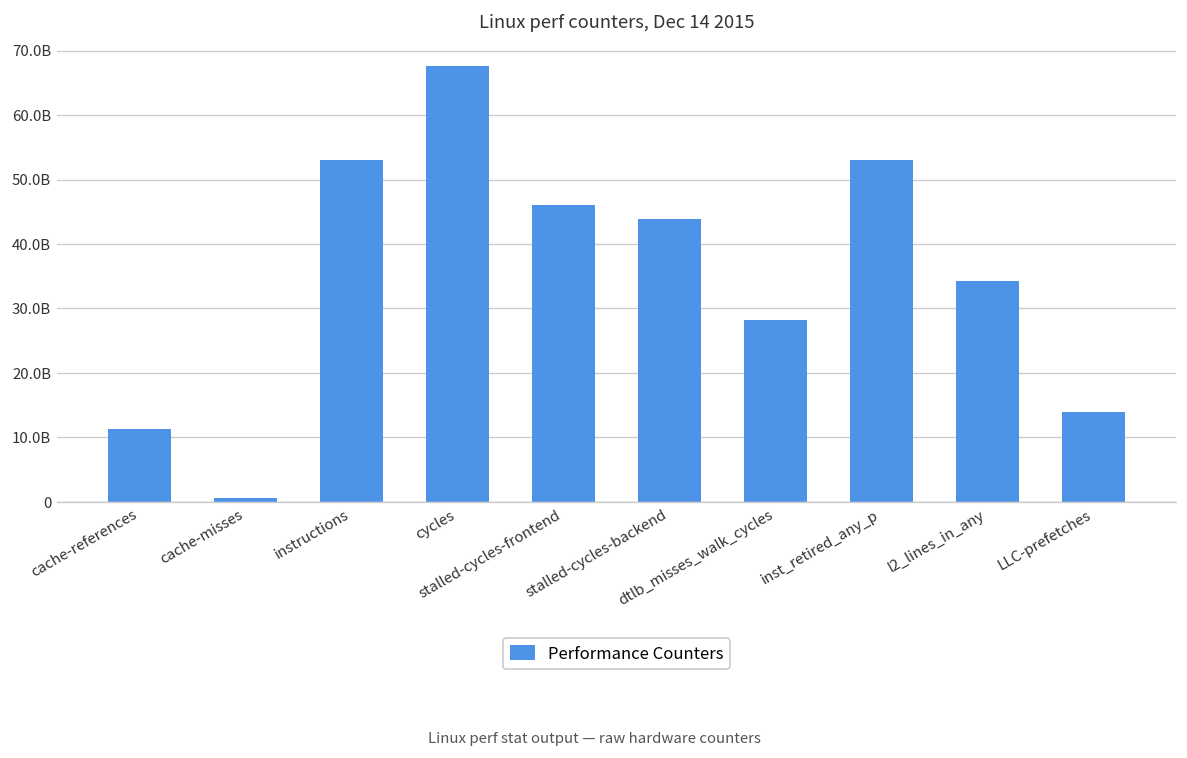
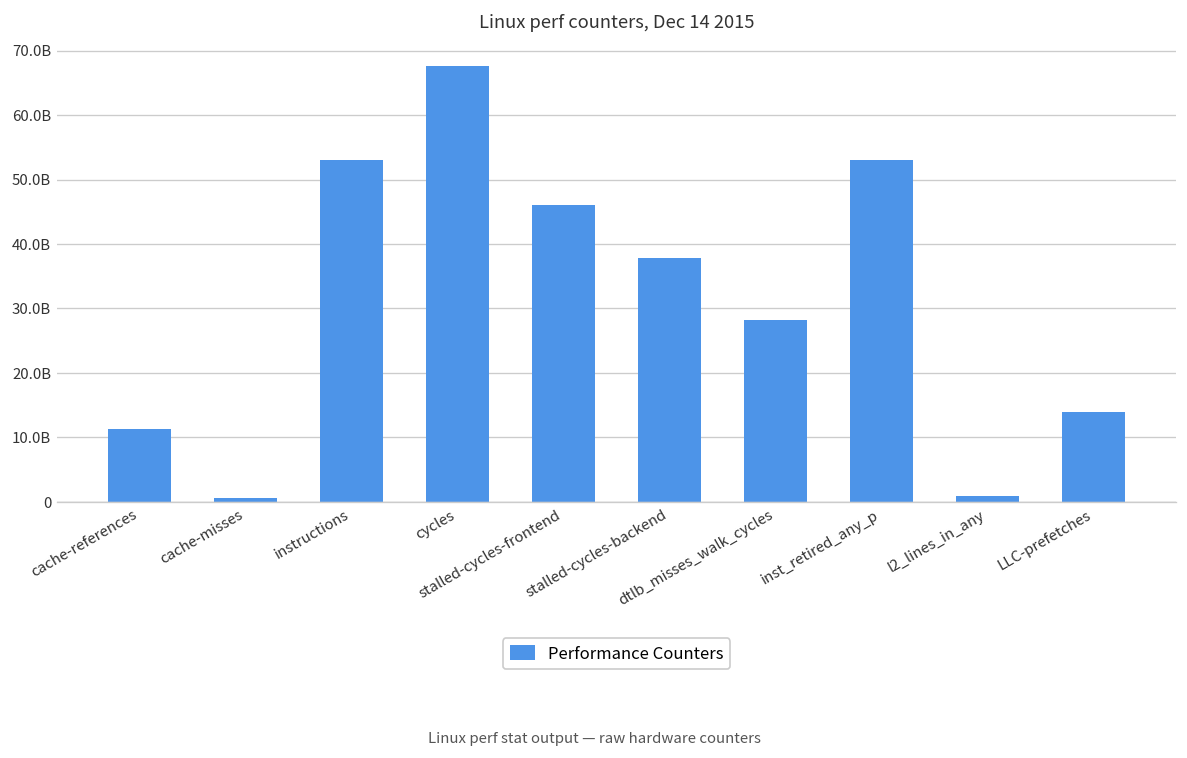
  {
    "cache-references": 11000000000,
    "cache-misses": 1000000000,
    "instructions": 53000000000,
    "cycles": 68000000000,
    "stalled-cycles-frontend": 46000000000,
-   "stalled-cycles-backend": 44000000000,
+   "stalled-cycles-backend": 38000000000,
    "dtlb_misses_walk_cycles": 28000000000,
    "inst_retired_any_p": 53000000000,
-   "l2_lines_in_any": 34000000000,
+   "l2_lines_in_any": 1000000000,
    "LLC-prefetches": 14000000000
  }
